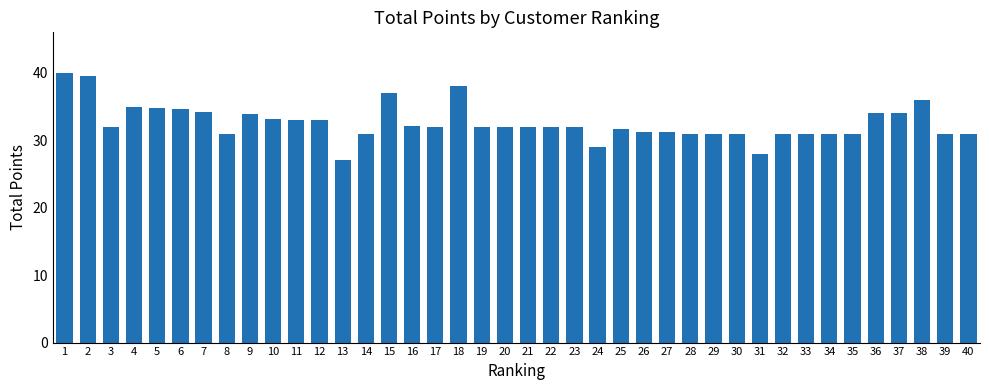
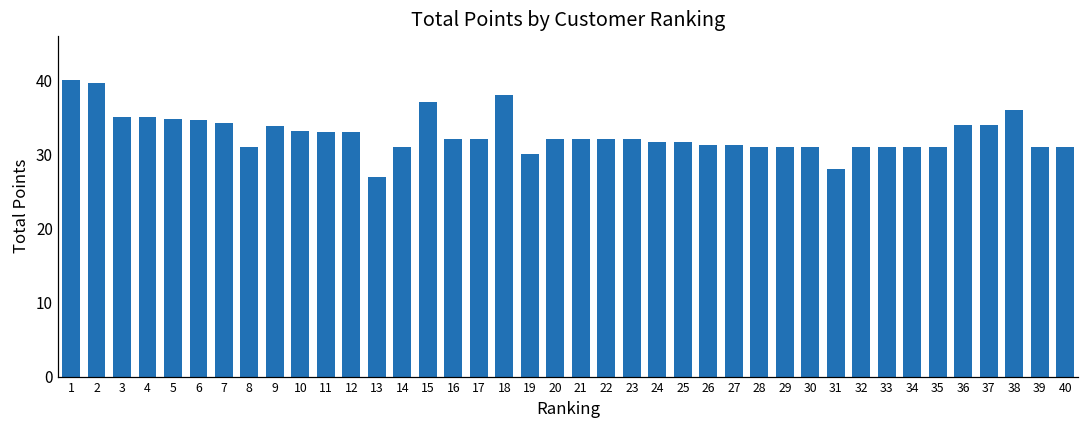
  {
    "1": 40,
    "2": 40,
-   "3": 32,
+   "3": 35,
    "4": 35,
    "5": 35,
    "6": 35,
    "7": 34,
    "8": 31,
    "9": 34,
    "10": 33,
    "11": 33,
    "12": 33,
    "13": 27,
    "14": 31,
    "15": 37,
    "16": 32,
    "17": 32,
    "18": 38,
-   "19": 32,
+   "19": 30,
    "20": 32,
    "21": 32,
    "22": 32,
    "23": 32,
-   "24": 29,
+   "24": 32,
    "25": 32,
    "26": 31,
    "27": 31,
    "28": 31,
    "29": 31,
    "30": 31,
    "31": 28,
    "32": 31,
    "33": 31,
    "34": 31,
    "35": 31,
    "36": 34,
    "37": 34,
    "38": 36,
    "39": 31,
    "40": 31
  }
